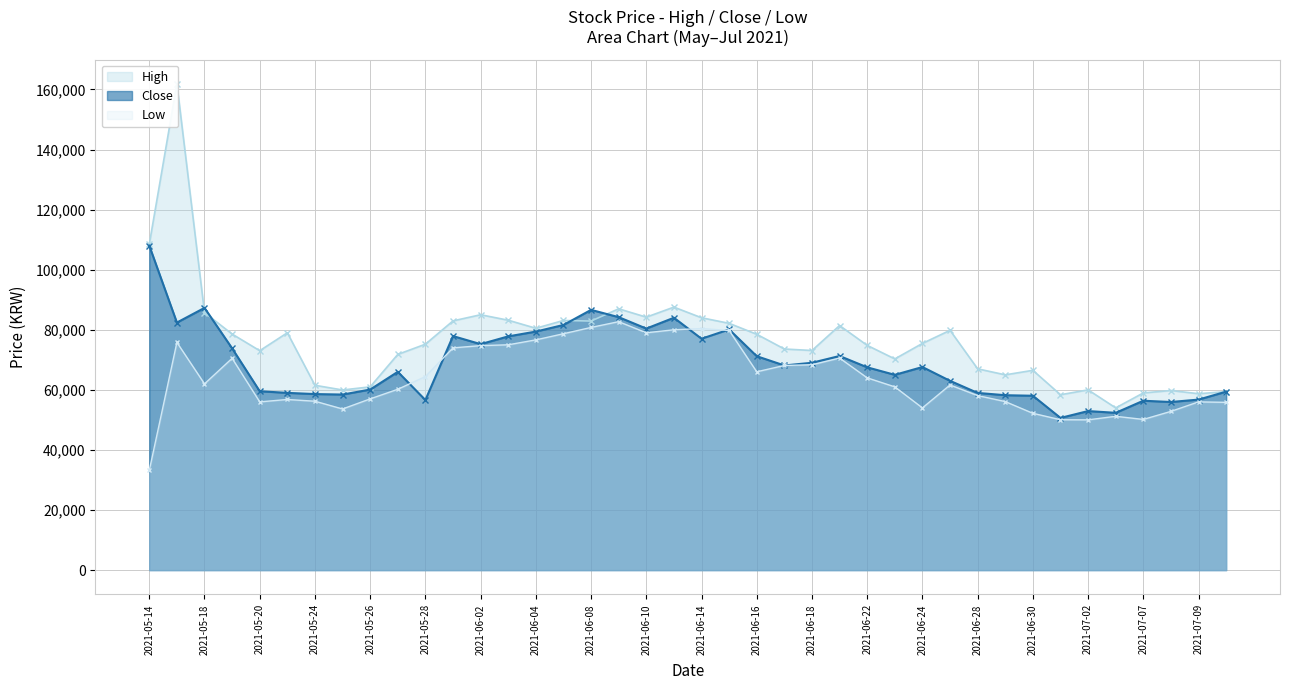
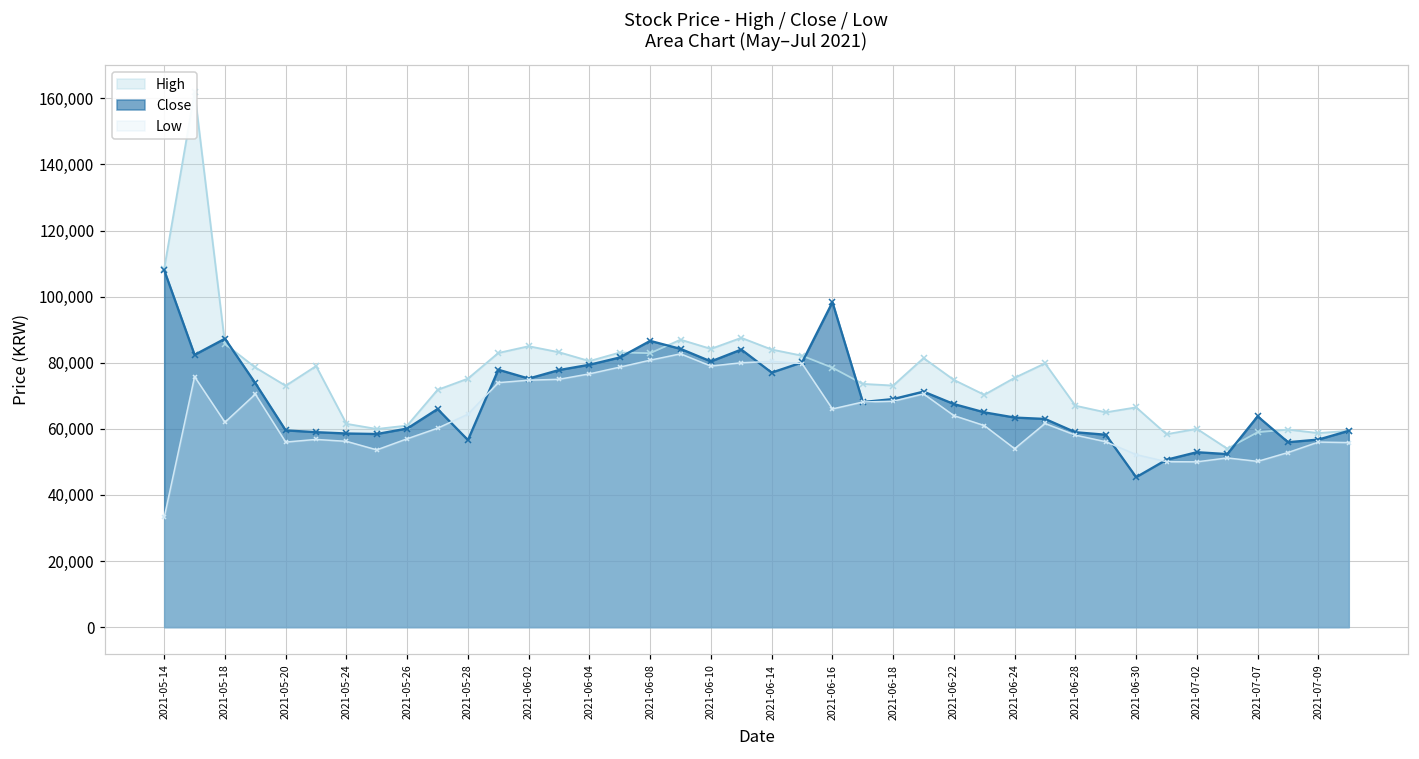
  {
    "Close": {
      "2021-05-18": "87,000",
      "2021-05-20": "60,000",
      "2021-05-24": "59,000",
      "2021-05-26": "60,000",
      "2021-05-28": "57,000",
      "2021-06-04": "79,000",
      "2021-06-08": "87,000",
      "2021-06-10": "80,000",
      "2021-06-14": "77,000",
-     "2021-06-16": "71,000",
+     "2021-06-16": "98,000",
      "2021-06-22": "68,000",
-     "2021-06-24": "68,000",
+     "2021-06-24": "63,000",
      "2021-06-28": "59,000",
-     "2021-06-30": "58,000",
+     "2021-06-30": "45,000",
      "2021-07-02": "53,000",
-     "2021-07-07": "56,000"
+     "2021-07-07": "64,000"
    }
  }
